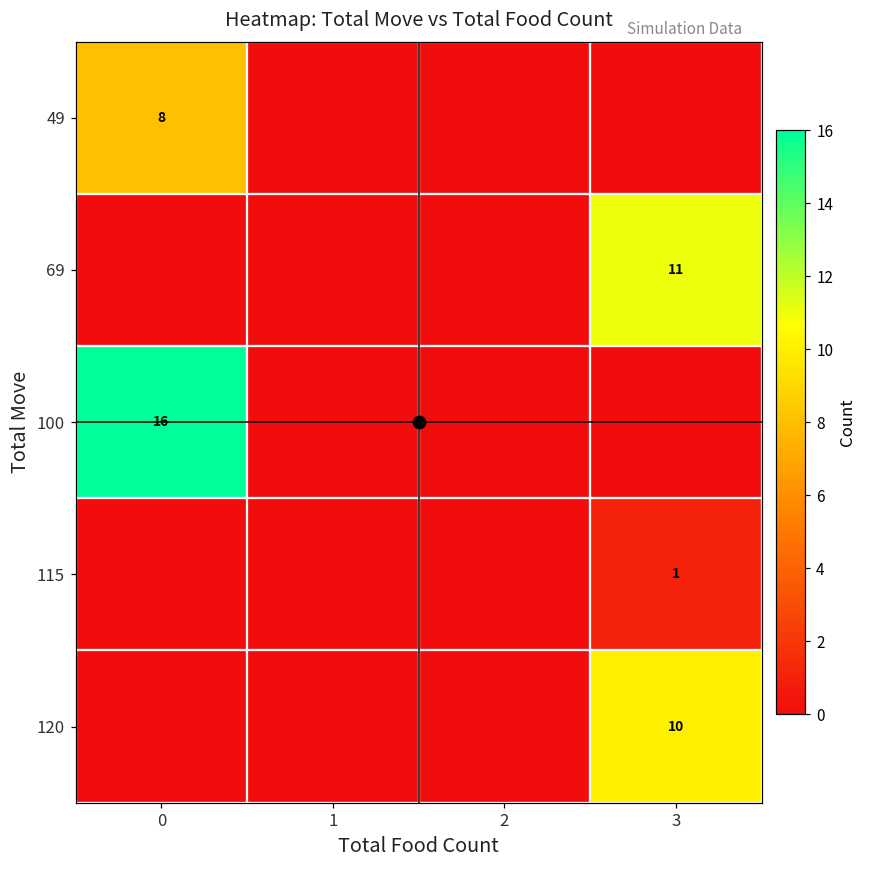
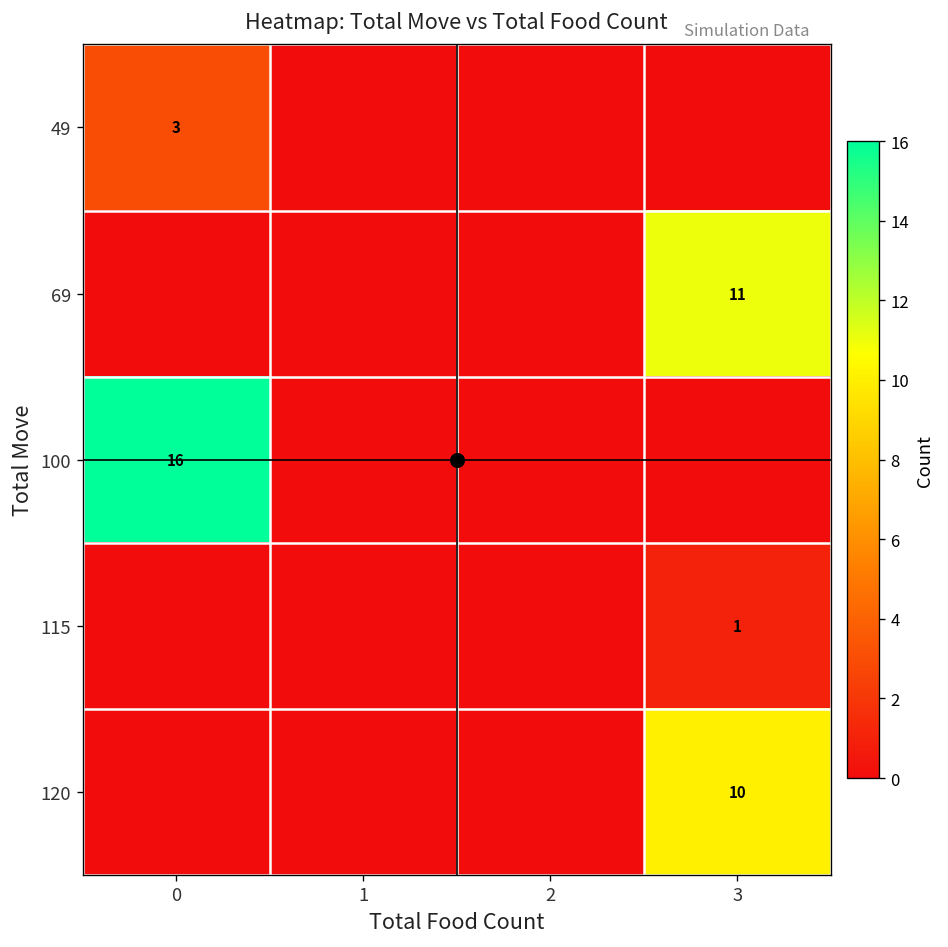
  {
    "49": {
-     "0": 8
+     "0": 3
    },
    "69": {
      "3": 11
    },
    "100": {
      "0": 16
    },
    "115": {
      "3": 1
    },
    "120": {
      "3": 10
    }
  }
